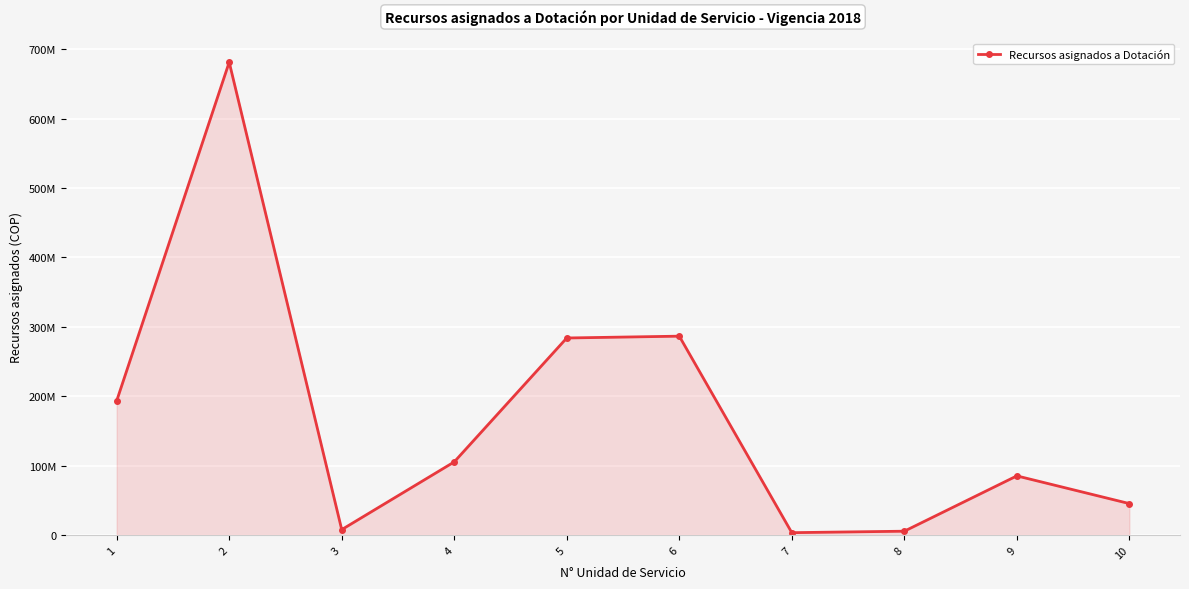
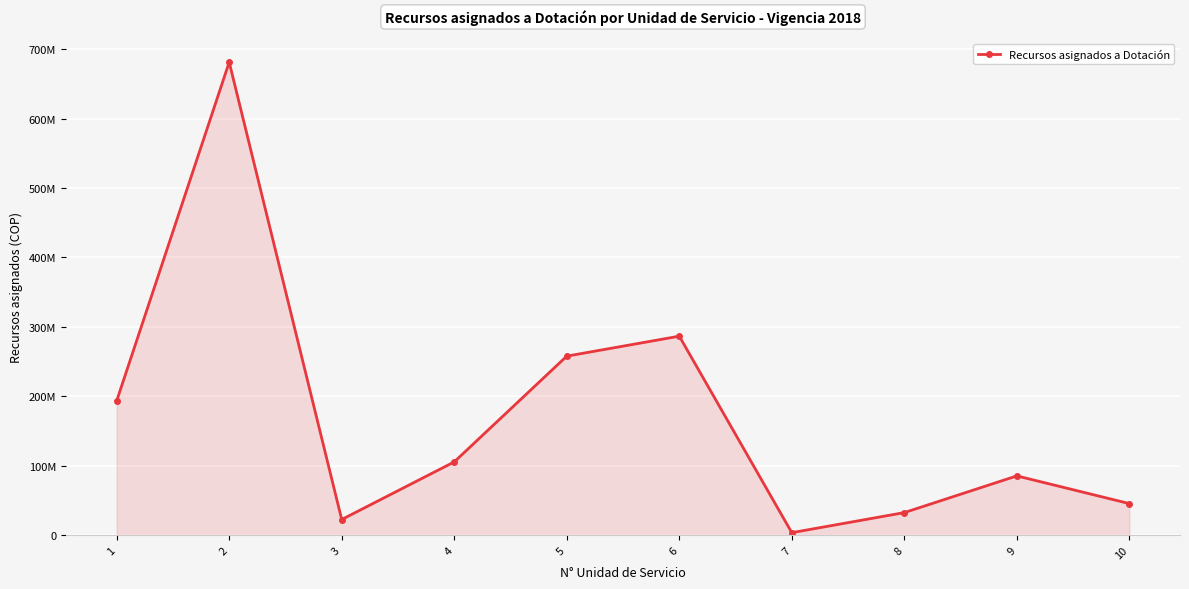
  {
    "1": 190000000,
    "2": 680000000,
-   "3": 10000000,
+   "3": 20000000,
    "4": 110000000,
-   "5": 280000000,
+   "5": 260000000,
    "6": 290000000,
    "7": 0,
-   "8": 10000000,
+   "8": 30000000,
    "9": 90000000,
    "10": 50000000
  }
